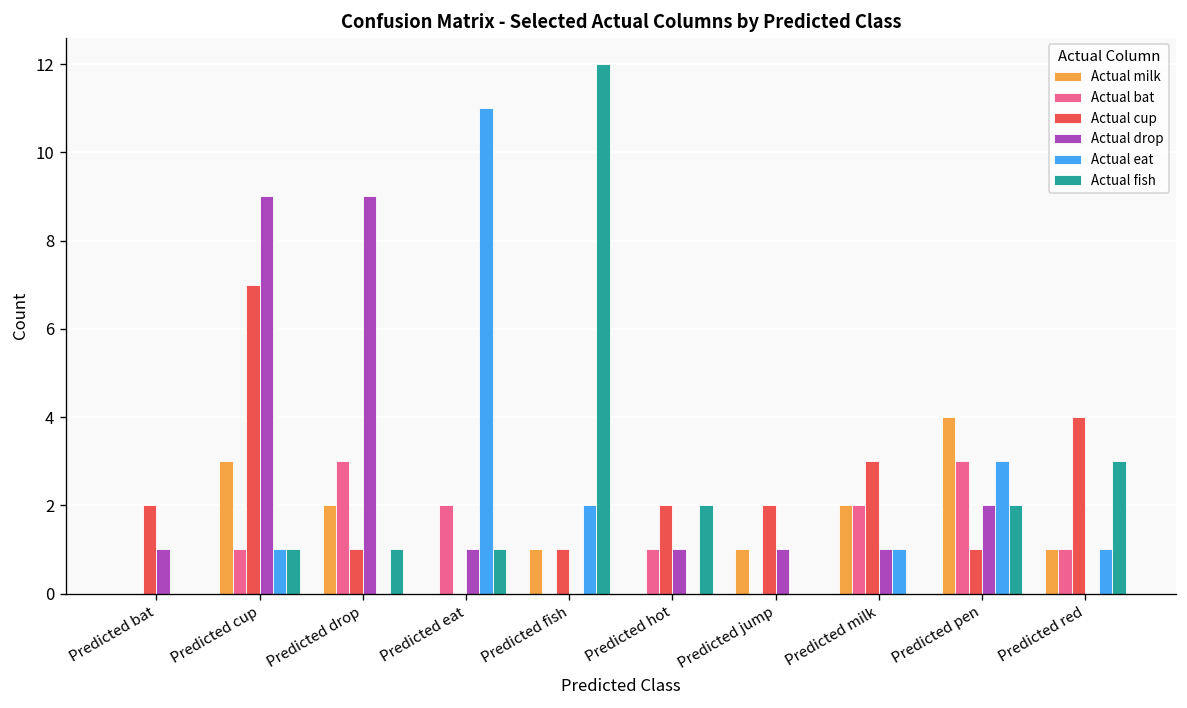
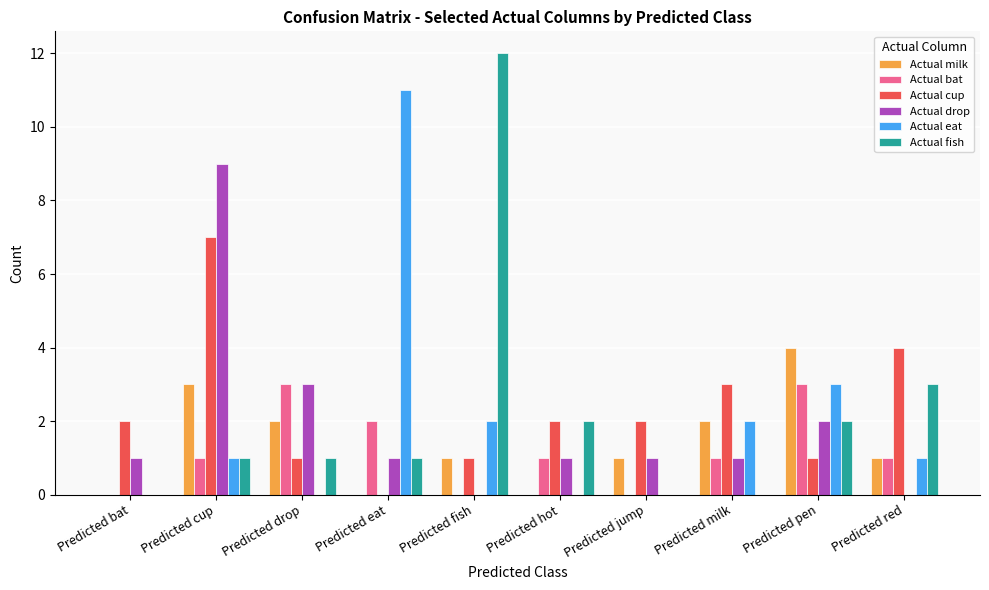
  {
    "Actual milk": {
      "Predicted bat": 0,
      "Predicted cup": 3,
      "Predicted drop": 2,
      "Predicted eat": 0,
      "Predicted fish": 1,
      "Predicted hot": 0,
      "Predicted jump": 1,
      "Predicted milk": 2,
      "Predicted pen": 4,
      "Predicted red": 1
    },
    "Actual bat": {
      "Predicted bat": 0,
      "Predicted cup": 1,
      "Predicted drop": 3,
      "Predicted eat": 2,
      "Predicted fish": 0,
      "Predicted hot": 1,
      "Predicted jump": 0,
-     "Predicted milk": 2,
+     "Predicted milk": 1,
      "Predicted pen": 3,
      "Predicted red": 1
    },
    "Actual cup": {
      "Predicted bat": 2,
      "Predicted cup": 7,
      "Predicted drop": 1,
      "Predicted eat": 0,
      "Predicted fish": 1,
      "Predicted hot": 2,
      "Predicted jump": 2,
      "Predicted milk": 3,
      "Predicted pen": 1,
      "Predicted red": 4
    },
    "Actual drop": {
      "Predicted bat": 1,
      "Predicted cup": 9,
-     "Predicted drop": 9,
+     "Predicted drop": 3,
      "Predicted eat": 1,
      "Predicted fish": 0,
      "Predicted hot": 1,
      "Predicted jump": 1,
      "Predicted milk": 1,
      "Predicted pen": 2,
      "Predicted red": 0
    },
    "Actual eat": {
      "Predicted bat": 0,
      "Predicted cup": 1,
      "Predicted drop": 0,
      "Predicted eat": 11,
      "Predicted fish": 2,
      "Predicted hot": 0,
      "Predicted jump": 0,
-     "Predicted milk": 1,
+     "Predicted milk": 2,
      "Predicted pen": 3,
      "Predicted red": 1
    },
    "Actual fish": {
      "Predicted bat": 0,
      "Predicted cup": 1,
      "Predicted drop": 1,
      "Predicted eat": 1,
      "Predicted fish": 12,
      "Predicted hot": 2,
      "Predicted jump": 0,
      "Predicted milk": 0,
      "Predicted pen": 2,
      "Predicted red": 3
    }
  }
